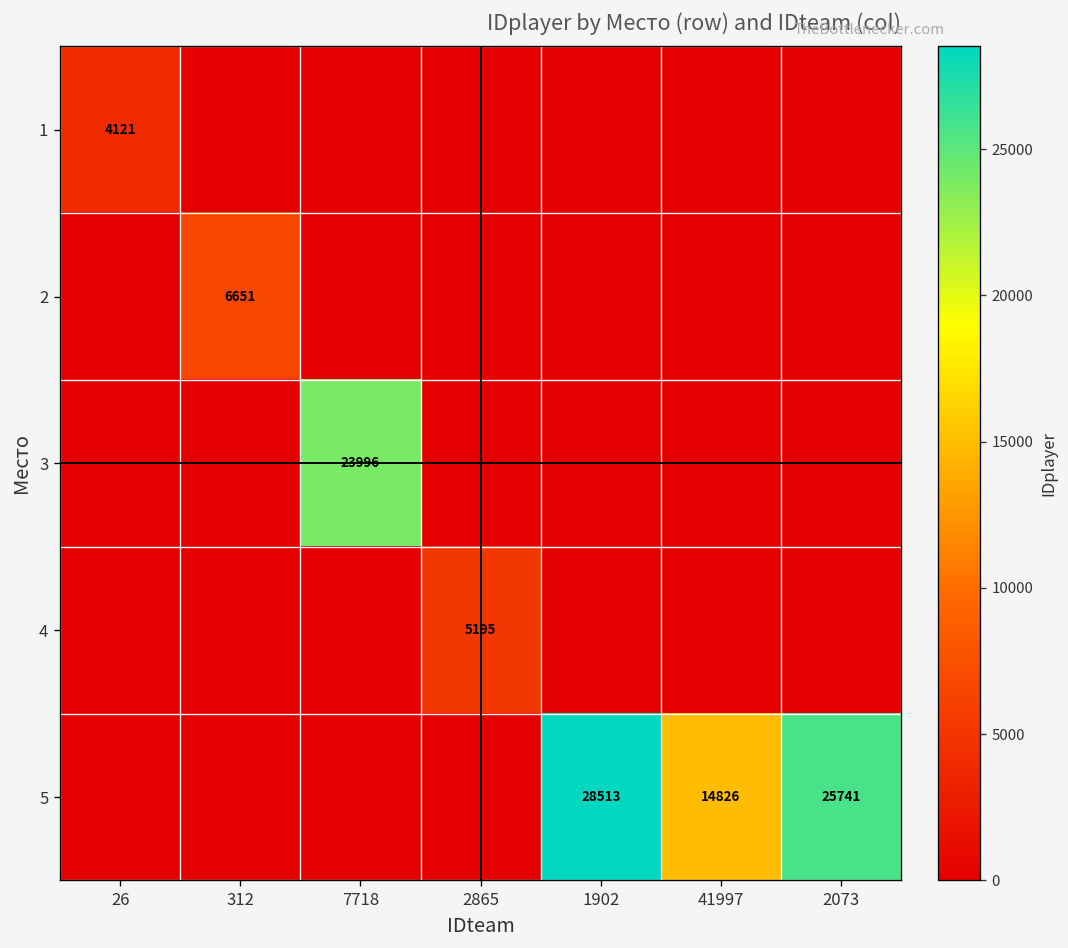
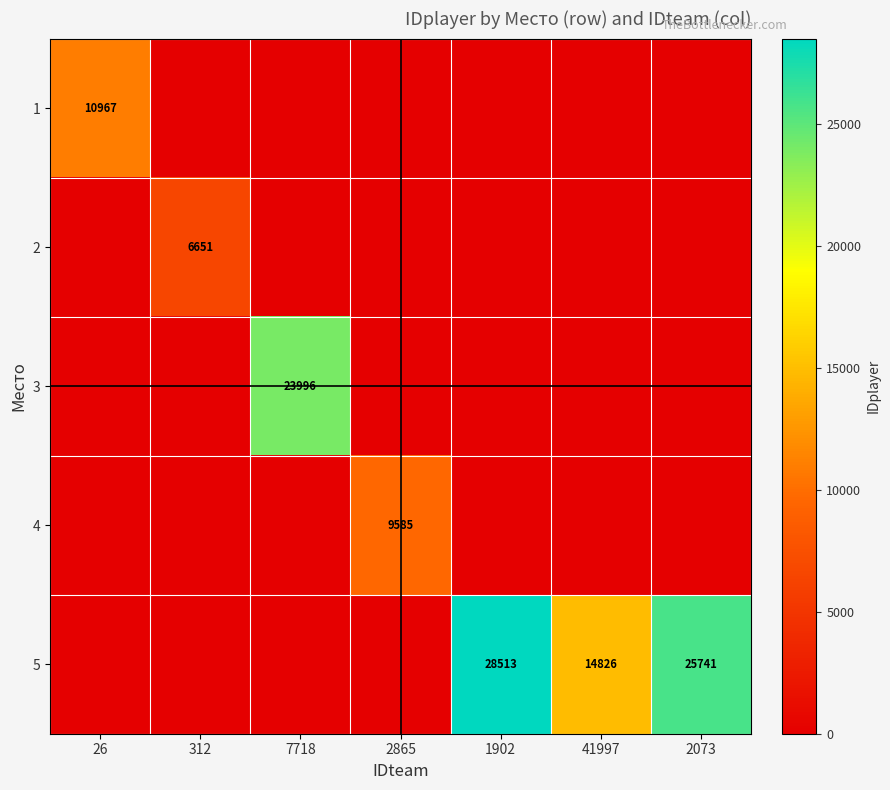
  {
    "1": {
-     "26": 4121
+     "26": 10967
    },
    "2": {
      "312": 6651
    },
    "3": {
      "7718": 23996
    },
    "4": {
-     "2865": 5195
+     "2865": 9585
    },
    "5": {
      "1902": 28513,
      "41997": 14826,
      "2073": 25741
    }
  }
